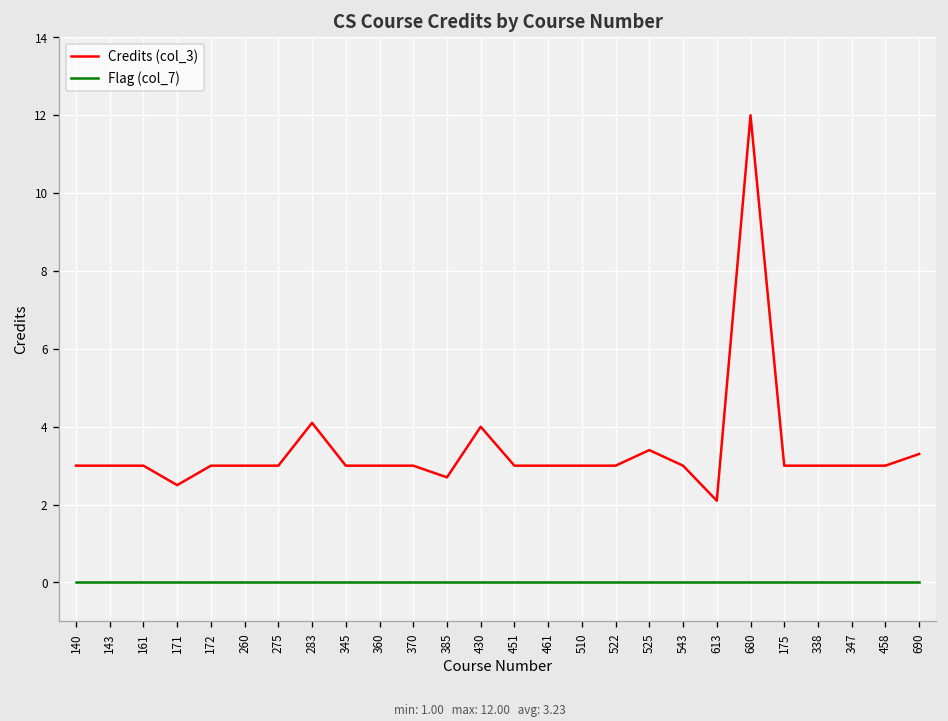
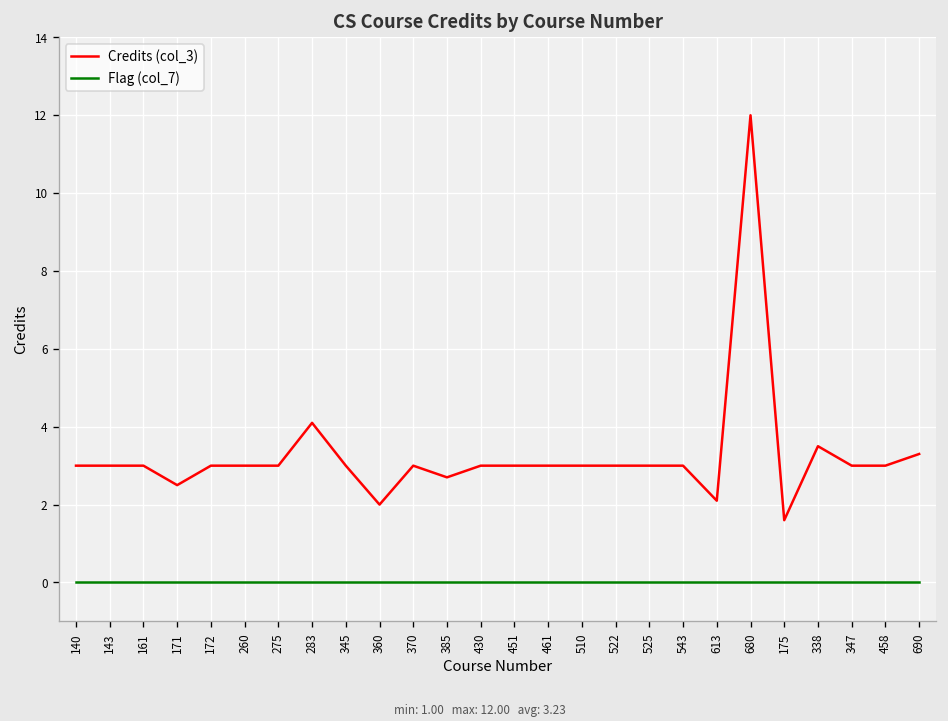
  {
    "Credits (col_3)": {
      "140": 3.0,
      "143": 3.0,
      "161": 3.0,
      "171": 2.5,
      "172": 3.0,
      "260": 3.0,
      "275": 3.0,
      "283": 4.1,
      "345": 3.0,
-     "360": 3,
+     "360": 2,
      "370": 3.0,
      "385": 2.7,
-     "430": 4,
+     "430": 3,
      "451": 3.0,
      "461": 3.0,
      "510": 3.0,
      "522": 3.0,
-     "525": 3.4,
+     "525": 3.0,
      "543": 3.0,
      "613": 2.1,
      "680": 12.0,
-     "175": 3.0,
-     "338": 3.0,
+     "175": 1.6,
+     "338": 3.5,
      "347": 3.0,
      "458": 3.0,
      "690": 3.3
    },
    "Flag (col_7)": {
      "140": 0.0,
      "143": 0.0,
      "161": 0.0,
      "171": 0.0,
      "172": 0.0,
      "260": 0.0,
      "275": 0.0,
      "283": 0.0,
      "345": 0.0,
      "360": 0.0,
      "370": 0.0,
      "385": 0.0,
      "430": 0.0,
      "451": 0.0,
      "461": 0.0,
      "510": 0.0,
      "522": 0.0,
      "525": 0.0,
      "543": 0.0,
      "613": 0.0,
      "680": 0.0,
      "175": 0.0,
      "338": 0.0,
      "347": 0.0,
      "458": 0.0,
      "690": 0.0
    }
  }
